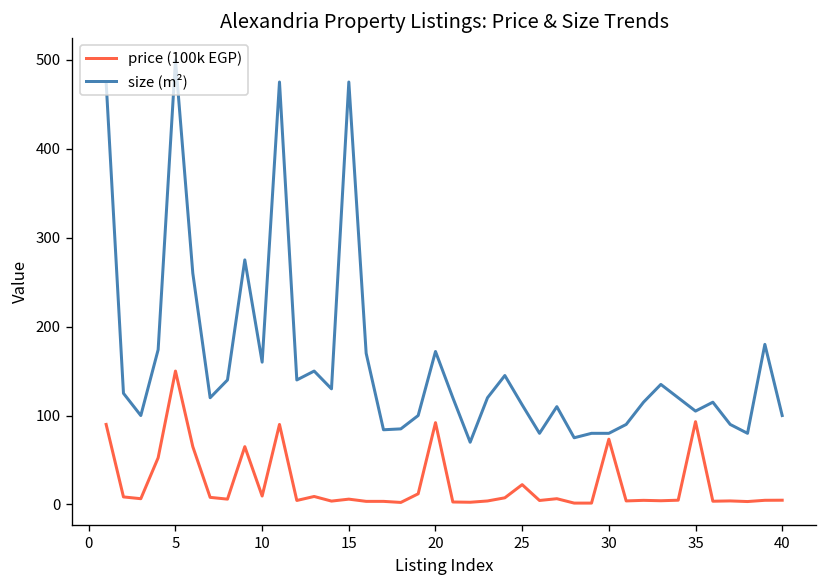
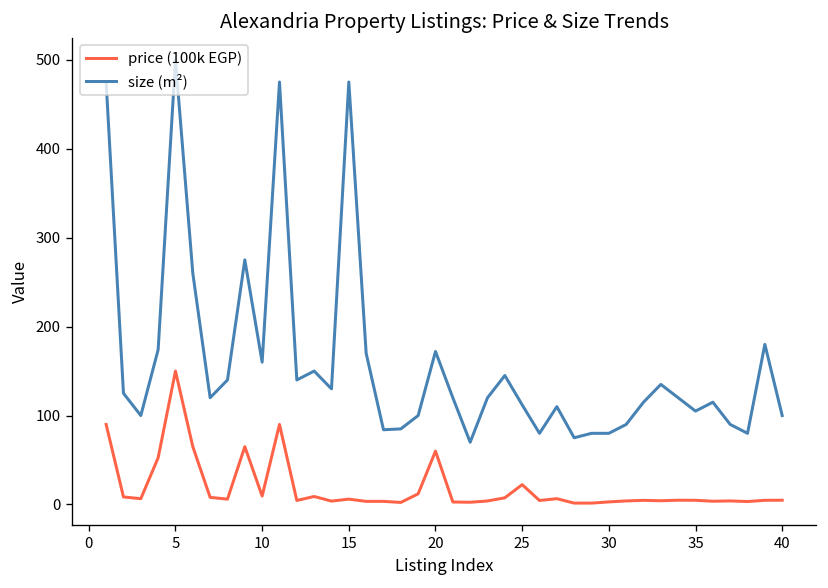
  {
    "price (100k EGP)": {
      "5": 150,
      "10": 10,
      "15": 10,
-     "20": 90,
+     "20": 60,
      "25": 20,
-     "30": 70,
-     "35": 90,
+     "30": 0,
+     "35": 0,
      "40": 0
    },
    "size (m²)": {
      "10": 160,
      "15": 480,
      "20": 170,
      "25": 110,
      "30": 80,
      "35": 110,
      "40": 100
    }
  }
